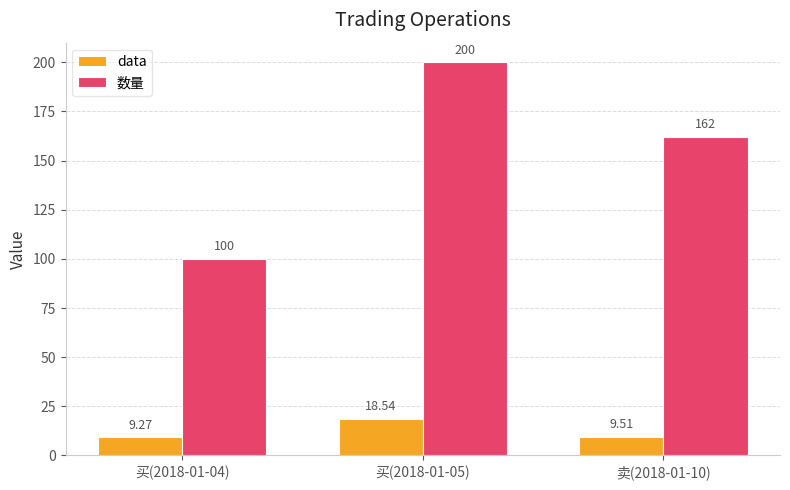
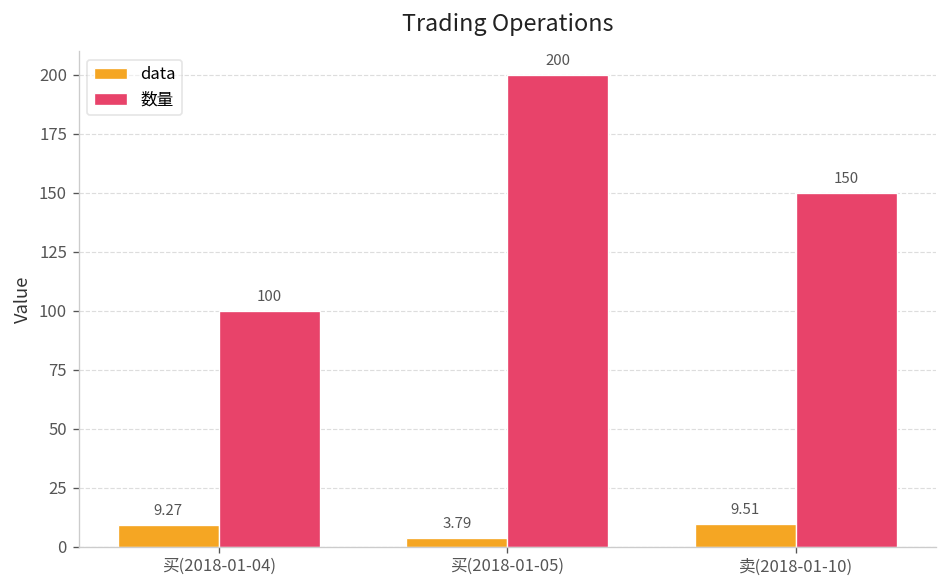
  {
    "data": {
      "买(2018-01-04)": 9.27,
-     "买(2018-01-05)": 18.54,
+     "买(2018-01-05)": 3.79,
      "卖(2018-01-10)": 9.51
    },
    "数量": {
      "买(2018-01-04)": 100,
      "买(2018-01-05)": 200,
-     "卖(2018-01-10)": 162
+     "卖(2018-01-10)": 150
    }
  }
